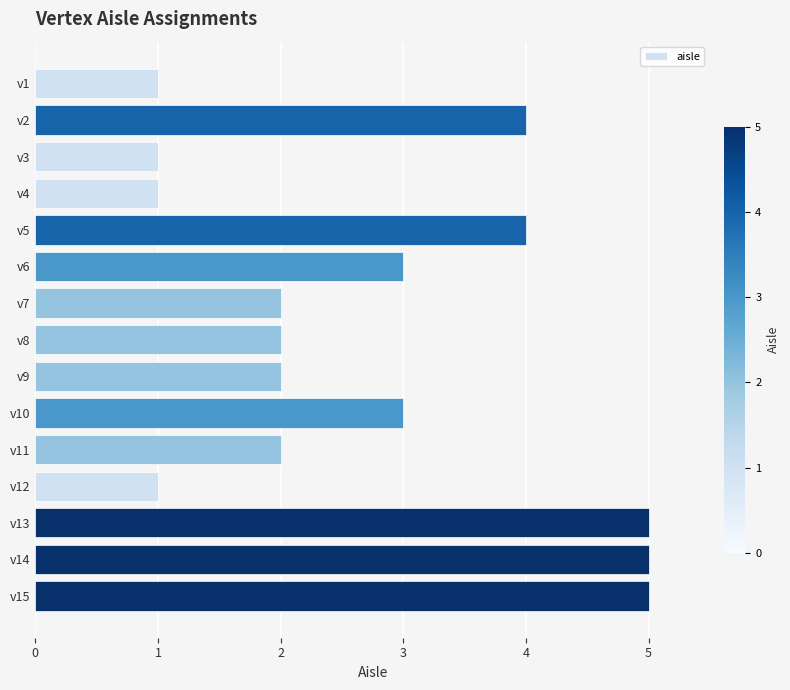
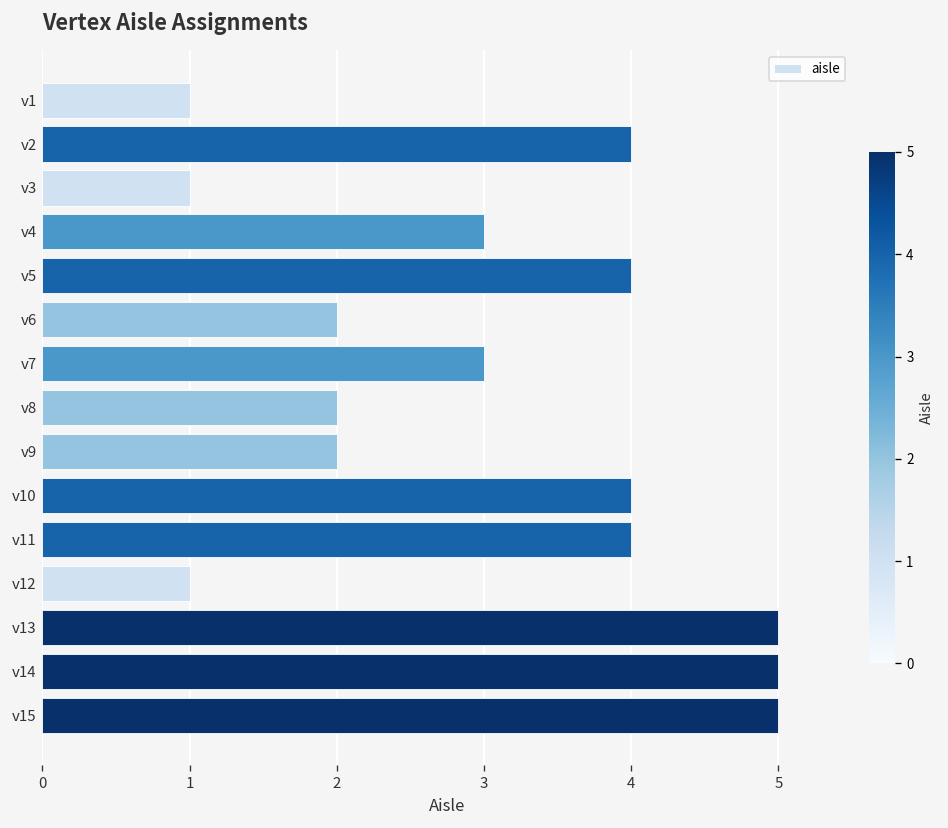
  {
    "v1": 1,
    "v2": 4,
    "v3": 1,
-   "v4": 1,
+   "v4": 3,
    "v5": 4,
-   "v6": 3,
-   "v7": 2,
+   "v6": 2,
+   "v7": 3,
    "v8": 2,
    "v9": 2,
-   "v10": 3,
-   "v11": 2,
+   "v10": 4,
+   "v11": 4,
    "v12": 1,
    "v13": 5,
    "v14": 5,
    "v15": 5
  }
